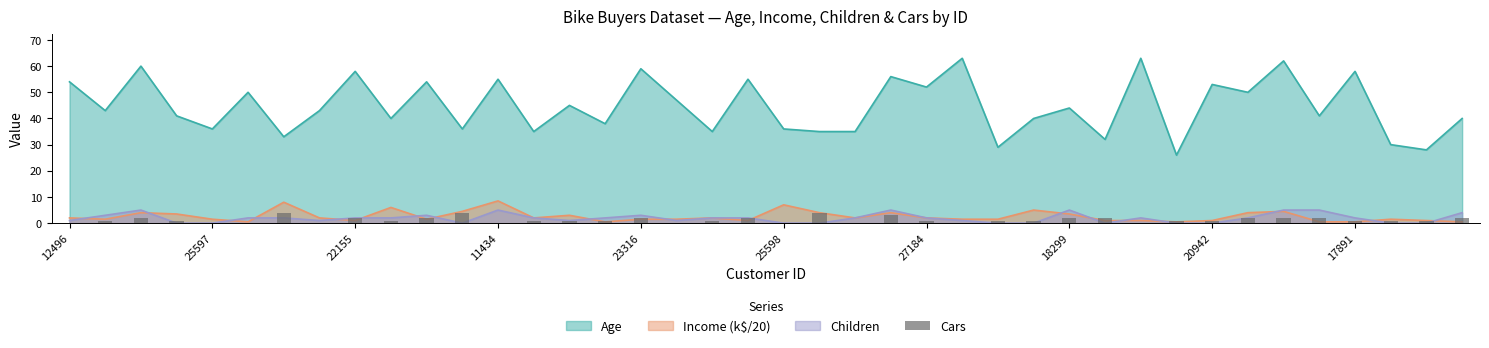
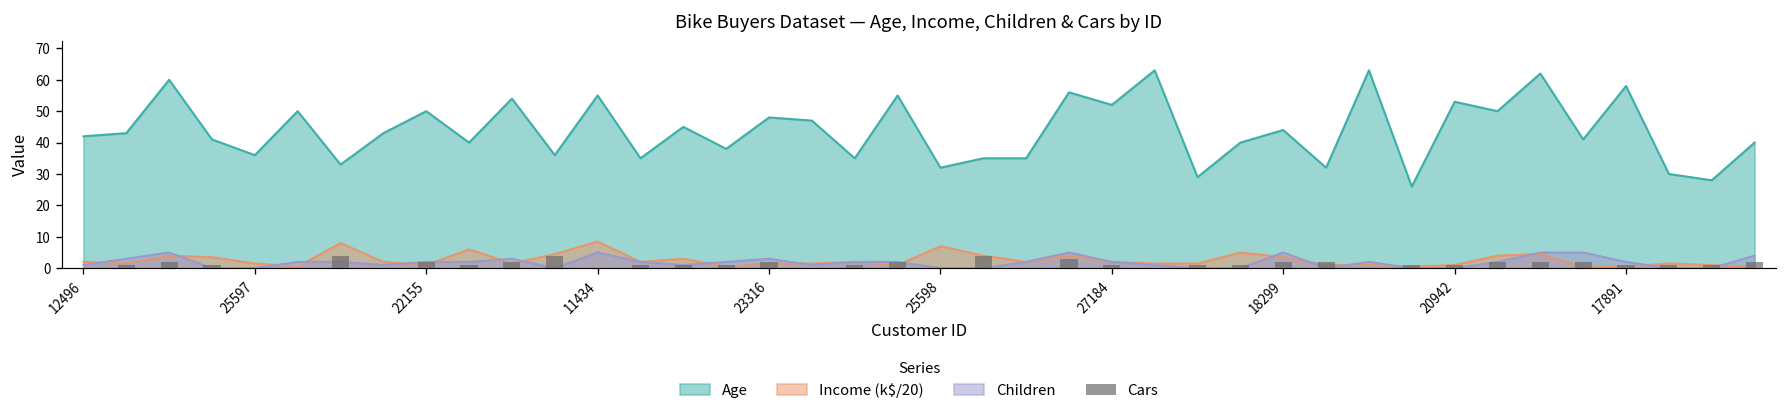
  {
    "Age": {
-     "12496": 54,
+     "12496": 42,
      "25597": 36,
-     "22155": 58,
+     "22155": 50,
      "11434": 55,
-     "23316": 59,
-     "25598": 36,
+     "23316": 48,
+     "25598": 32,
      "27184": 52,
      "18299": 44,
      "20942": 53,
      "17891": 58
    },
    "Cars": {
      "12496": 0,
      "25597": 0,
      "22155": 2,
      "11434": 0,
      "23316": 2,
      "25598": 0,
      "27184": 1,
      "18299": 2,
      "20942": 1,
      "17891": 1
    },
    "Income (k$/20)": {
      "12496": 2,
      "25597": 2,
      "22155": 1,
      "11434": 9,
      "23316": 2,
      "25598": 7,
      "18299": 4,
      "20942": 1,
      "17891": 1
    },
    "Children": {
      "12496": 1,
      "25597": 0,
      "22155": 2,
      "11434": 5,
      "23316": 3,
      "25598": 0,
      "18299": 5,
      "20942": 0,
      "17891": 2
    }
  }
